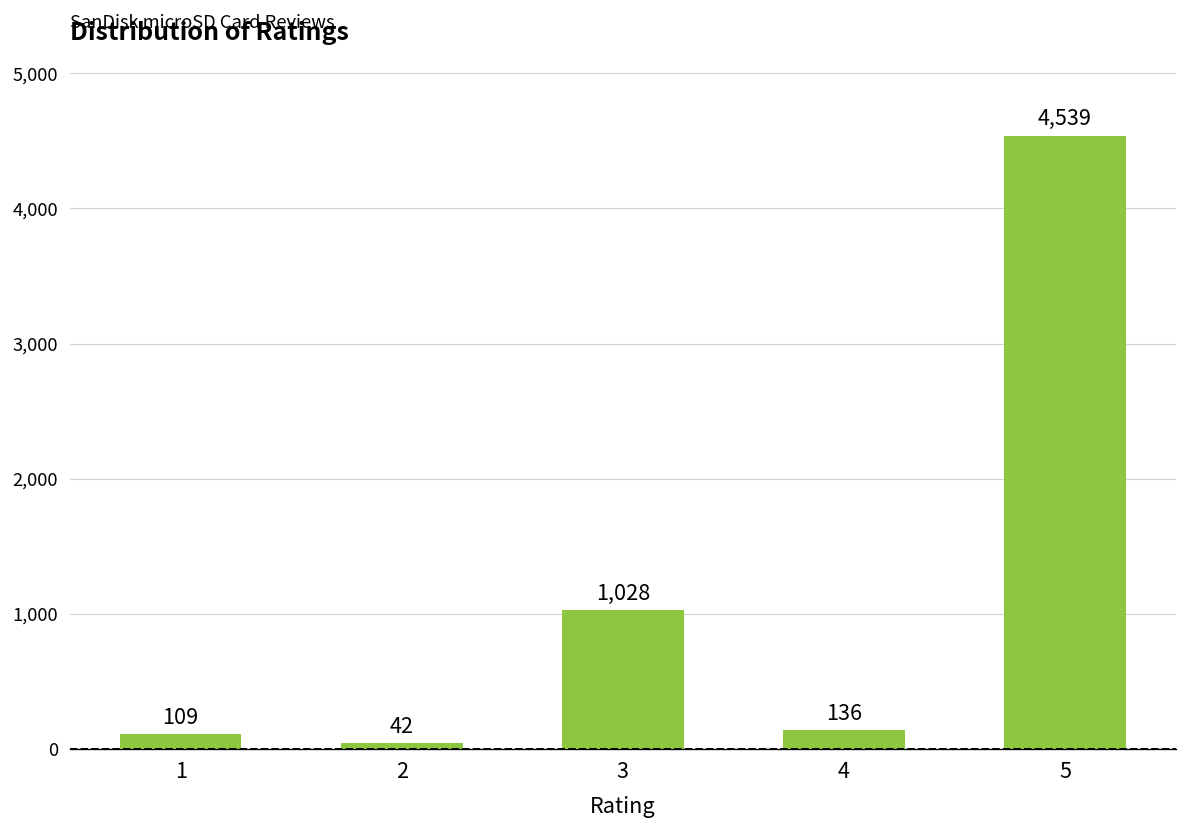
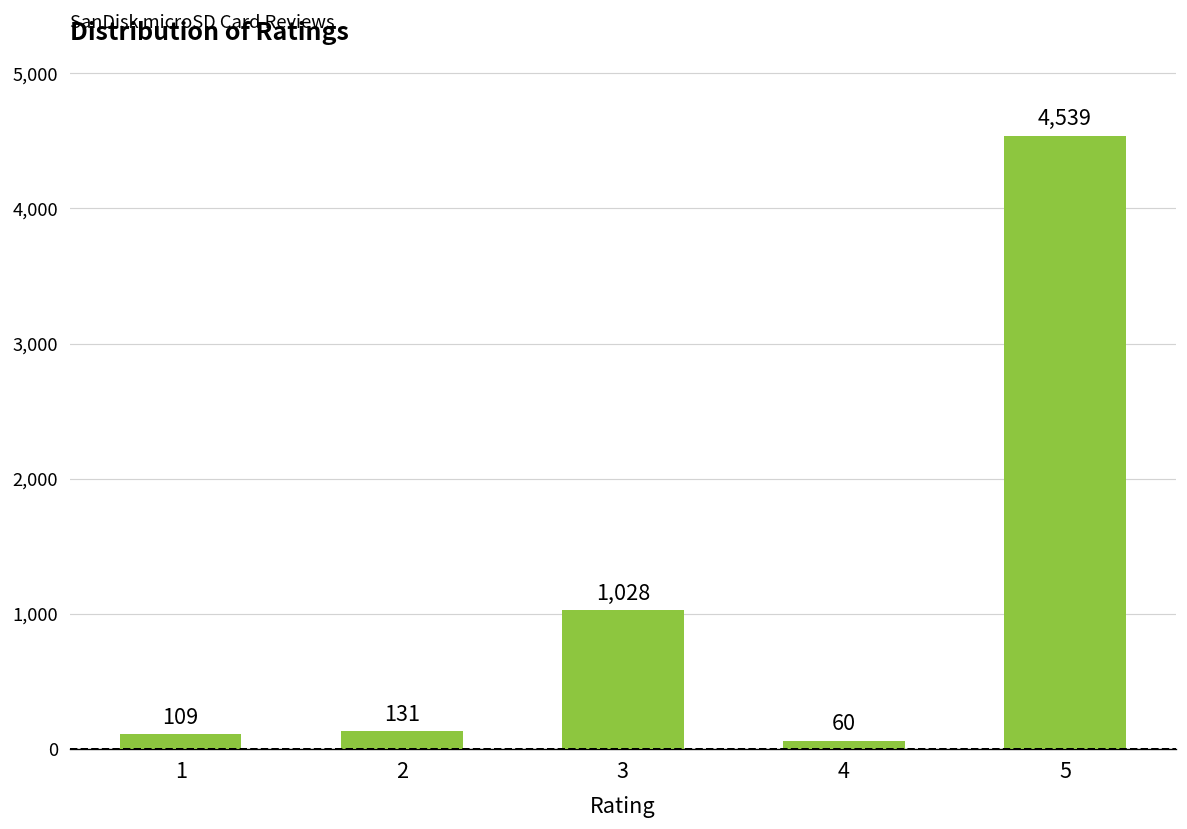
  {
    "1": "109",
-   "2": "42",
+   "2": "131",
    "3": "1,028",
-   "4": "136",
+   "4": "60",
    "5": "4,539"
  }
